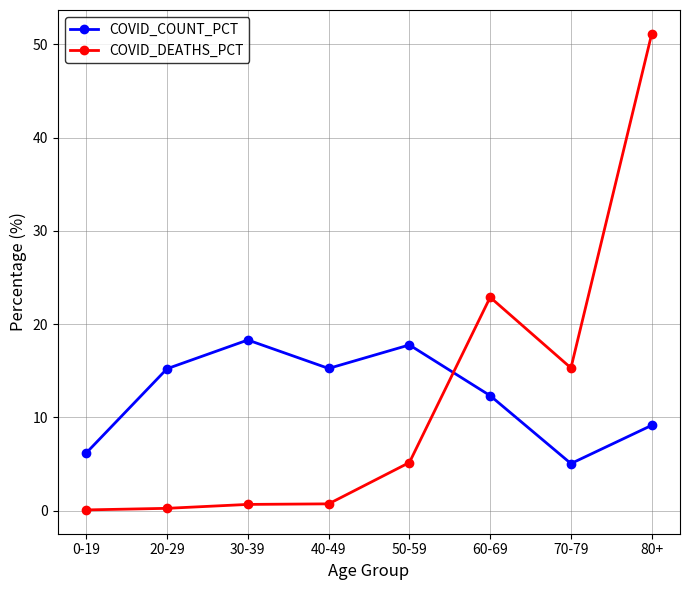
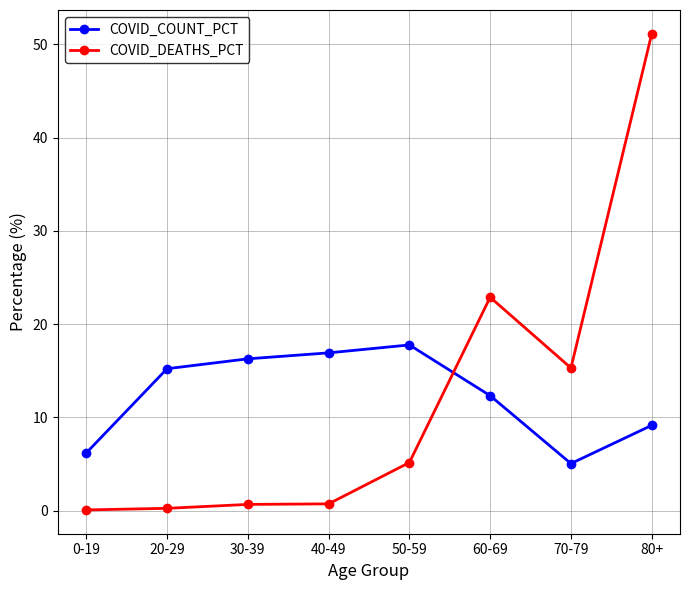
  {
    "COVID_COUNT_PCT": {
      "0-19": 6,
      "20-29": 15,
-     "30-39": 18,
-     "40-49": 15,
+     "30-39": 16,
+     "40-49": 17,
      "50-59": 18,
      "60-69": 12,
      "70-79": 5,
      "80+": 9
    },
    "COVID_DEATHS_PCT": {
      "0-19": 0,
      "20-29": 0,
      "30-39": 1,
      "40-49": 1,
      "50-59": 5,
      "60-69": 23,
      "70-79": 15,
      "80+": 51
    }
  }
